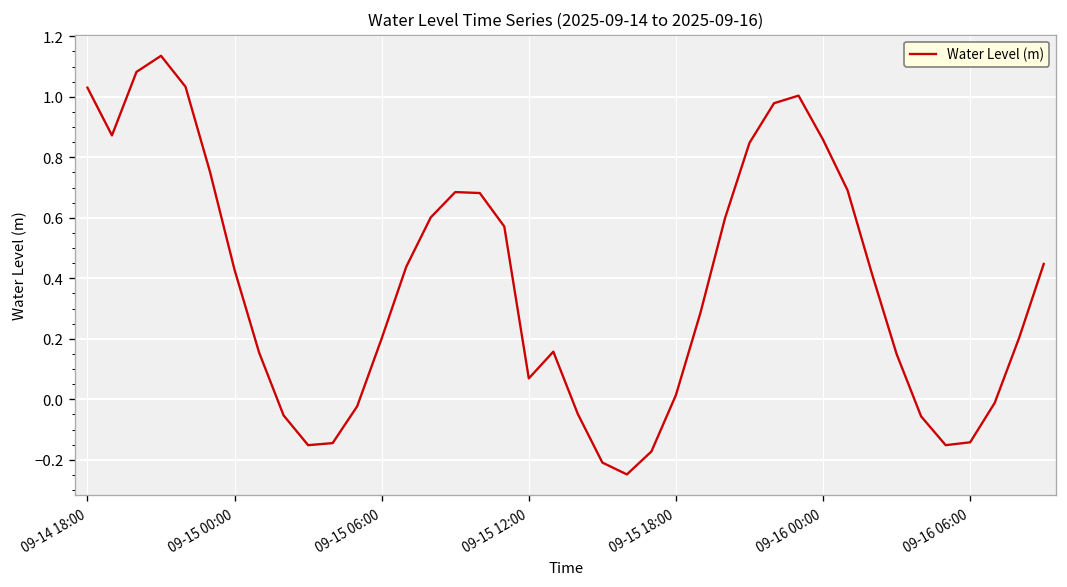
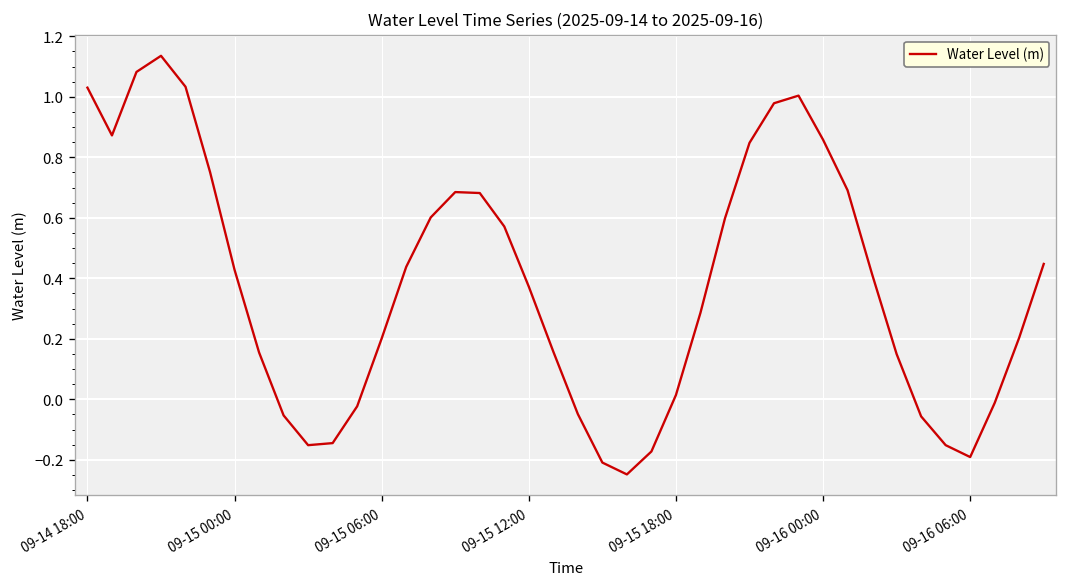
  {
    "09-14 18:00": 1.03,
    "09-15 00:00": 0.43,
    "09-15 06:00": 0.20,
-   "09-15 12:00": 0.07,
+   "09-15 12:00": 0.37,
    "09-15 18:00": 0.01,
    "09-16 00:00": 0.86,
-   "09-16 06:00": -0.14
+   "09-16 06:00": -0.19
  }
